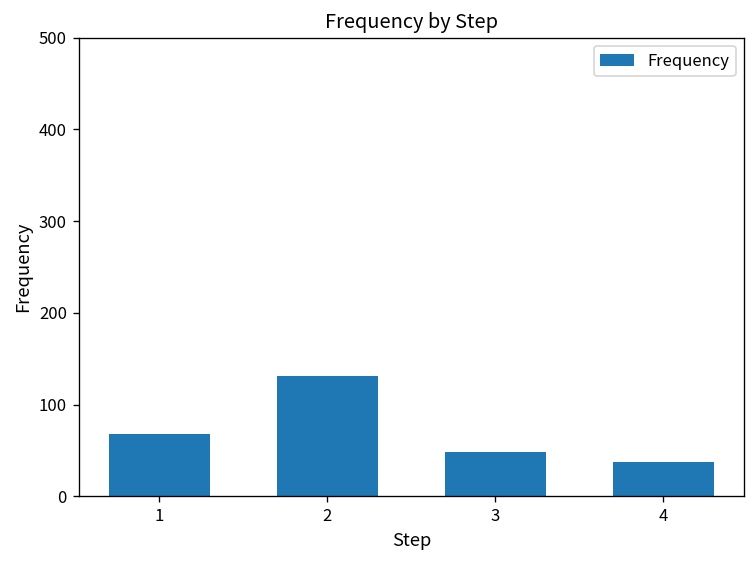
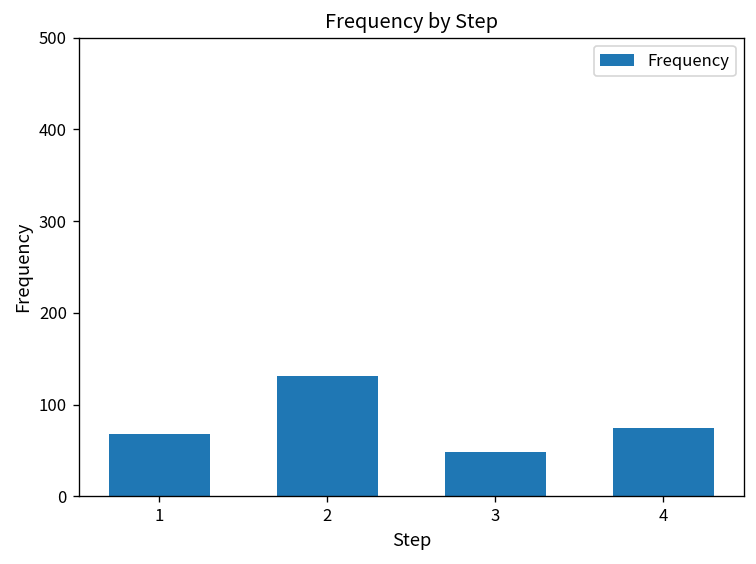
  {
    "1": 70,
    "2": 130,
    "3": 50,
-   "4": 40
+   "4": 80
  }
